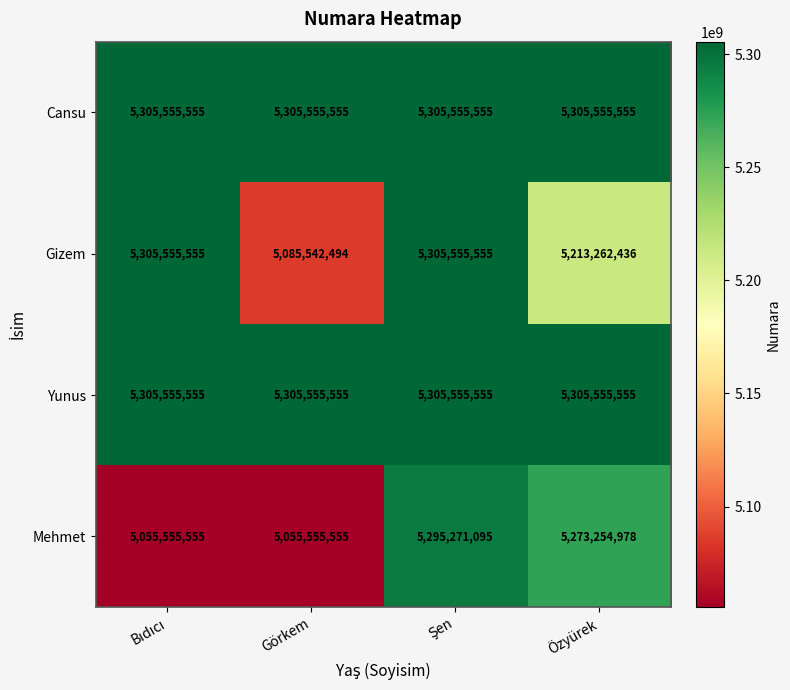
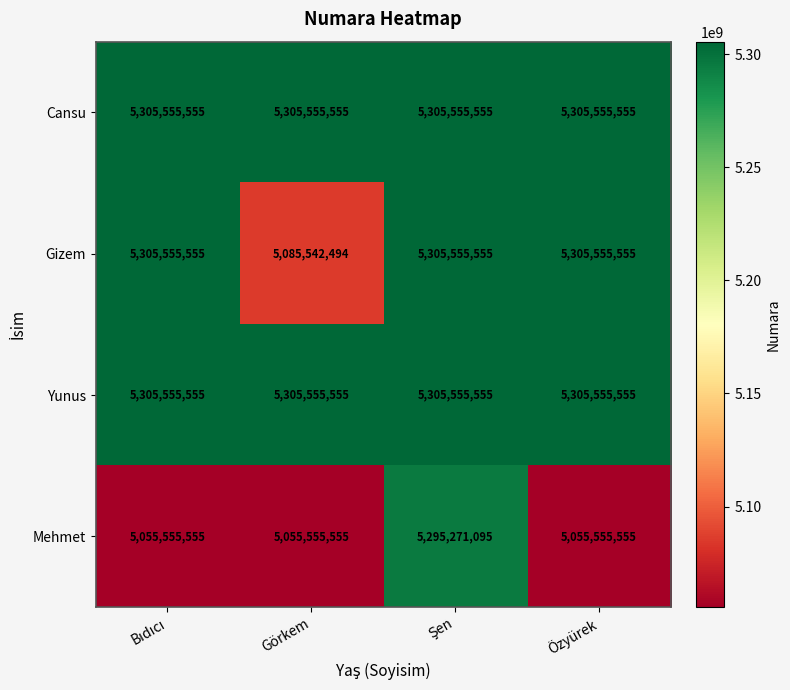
  {
    "Cansu": {
      "Bıdıcı": "5,305,555,555",
      "Görkem": "5,305,555,555",
      "Şen": "5,305,555,555",
      "Özyürek": "5,305,555,555"
    },
    "Gizem": {
      "Bıdıcı": "5,305,555,555",
      "Görkem": "5,085,542,494",
      "Şen": "5,305,555,555",
-     "Özyürek": "5,213,262,436"
+     "Özyürek": "5,305,555,555"
    },
    "Yunus": {
      "Bıdıcı": "5,305,555,555",
      "Görkem": "5,305,555,555",
      "Şen": "5,305,555,555",
      "Özyürek": "5,305,555,555"
    },
    "Mehmet": {
      "Bıdıcı": "5,055,555,555",
      "Görkem": "5,055,555,555",
      "Şen": "5,295,271,095",
-     "Özyürek": "5,273,254,978"
+     "Özyürek": "5,055,555,555"
    }
  }
